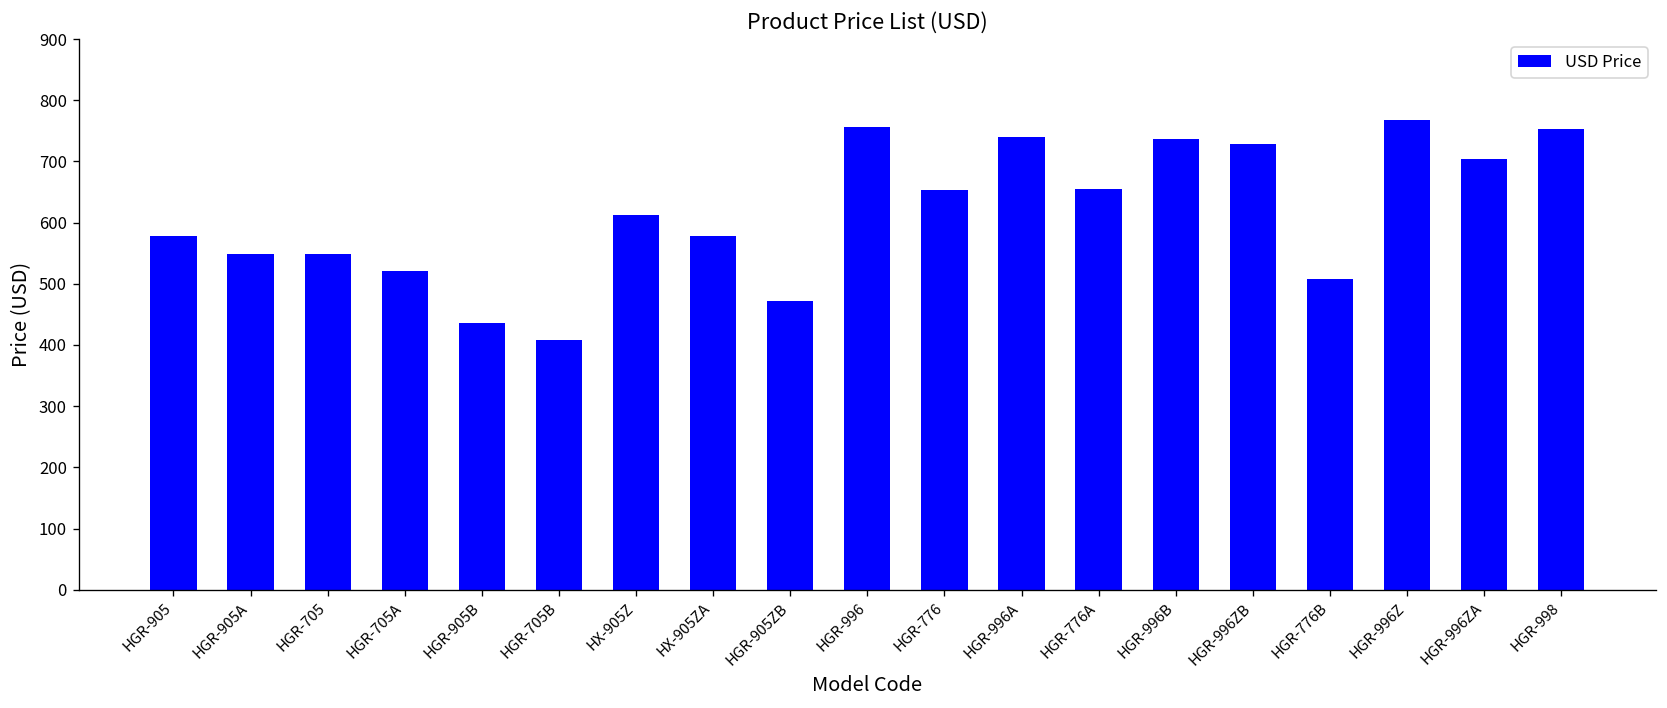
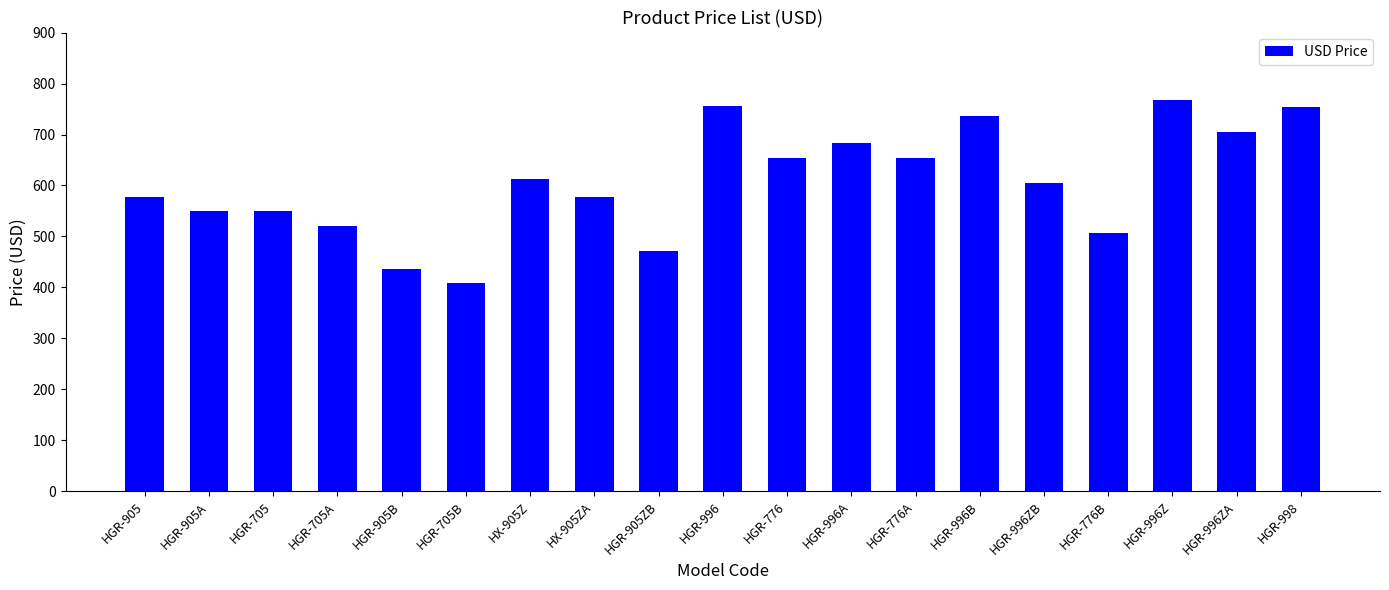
  {
    "HGR-905": 580,
    "HGR-905A": 550,
    "HGR-705": 550,
    "HGR-705A": 520,
    "HGR-905B": 440,
    "HGR-705B": 410,
    "HX-905Z": 610,
    "HX-905ZA": 580,
    "HGR-905ZB": 470,
    "HGR-996": 760,
    "HGR-776": 650,
-   "HGR-996A": 740,
+   "HGR-996A": 680,
    "HGR-776A": 650,
    "HGR-996B": 740,
-   "HGR-996ZB": 730,
+   "HGR-996ZB": 610,
    "HGR-776B": 510,
    "HGR-996Z": 770,
    "HGR-996ZA": 700,
    "HGR-998": 750
  }
